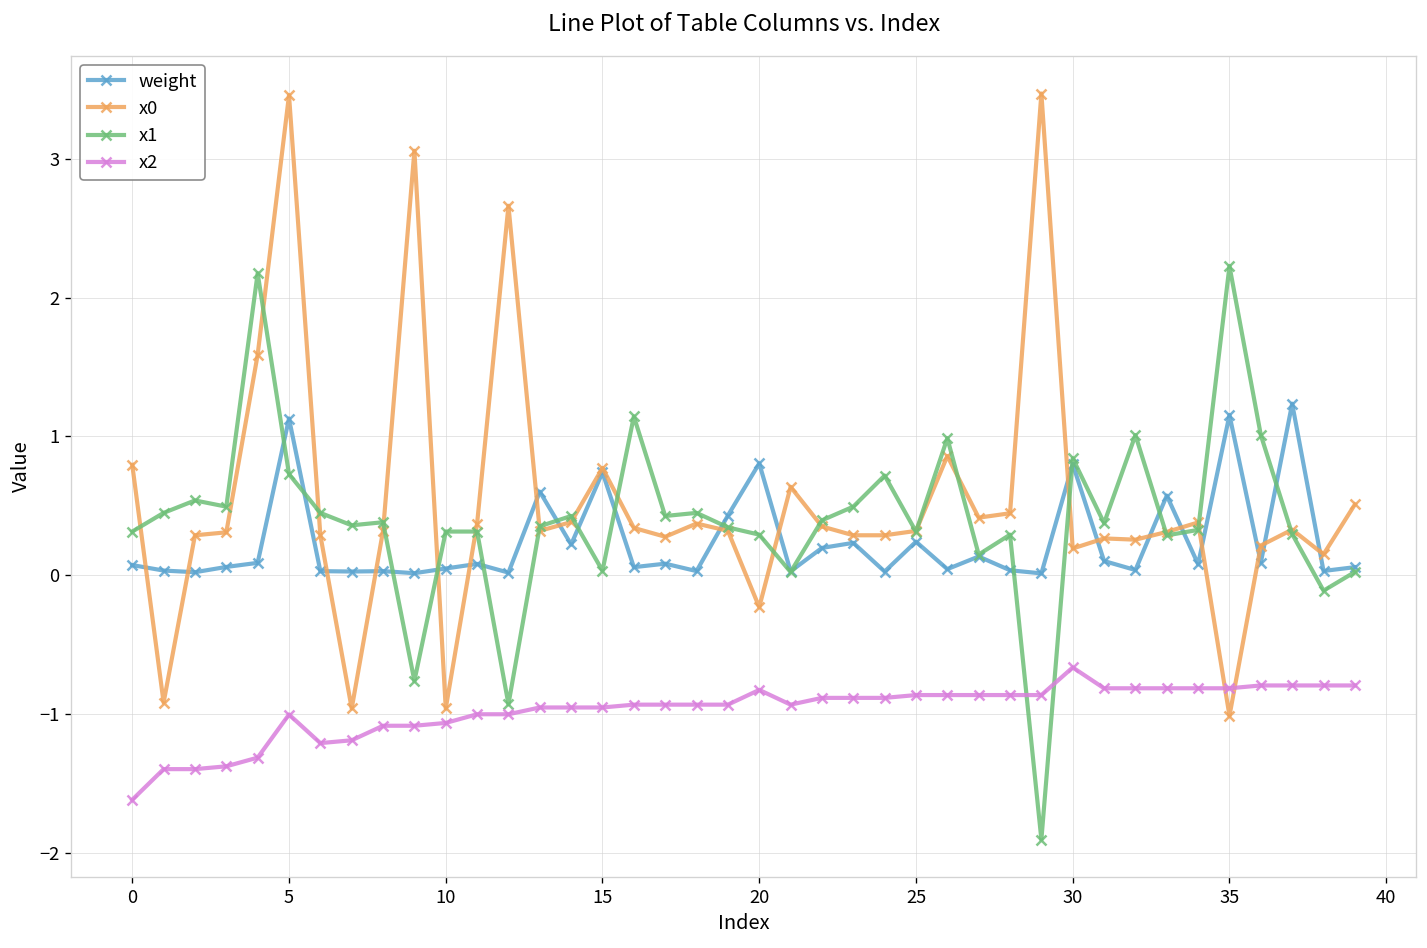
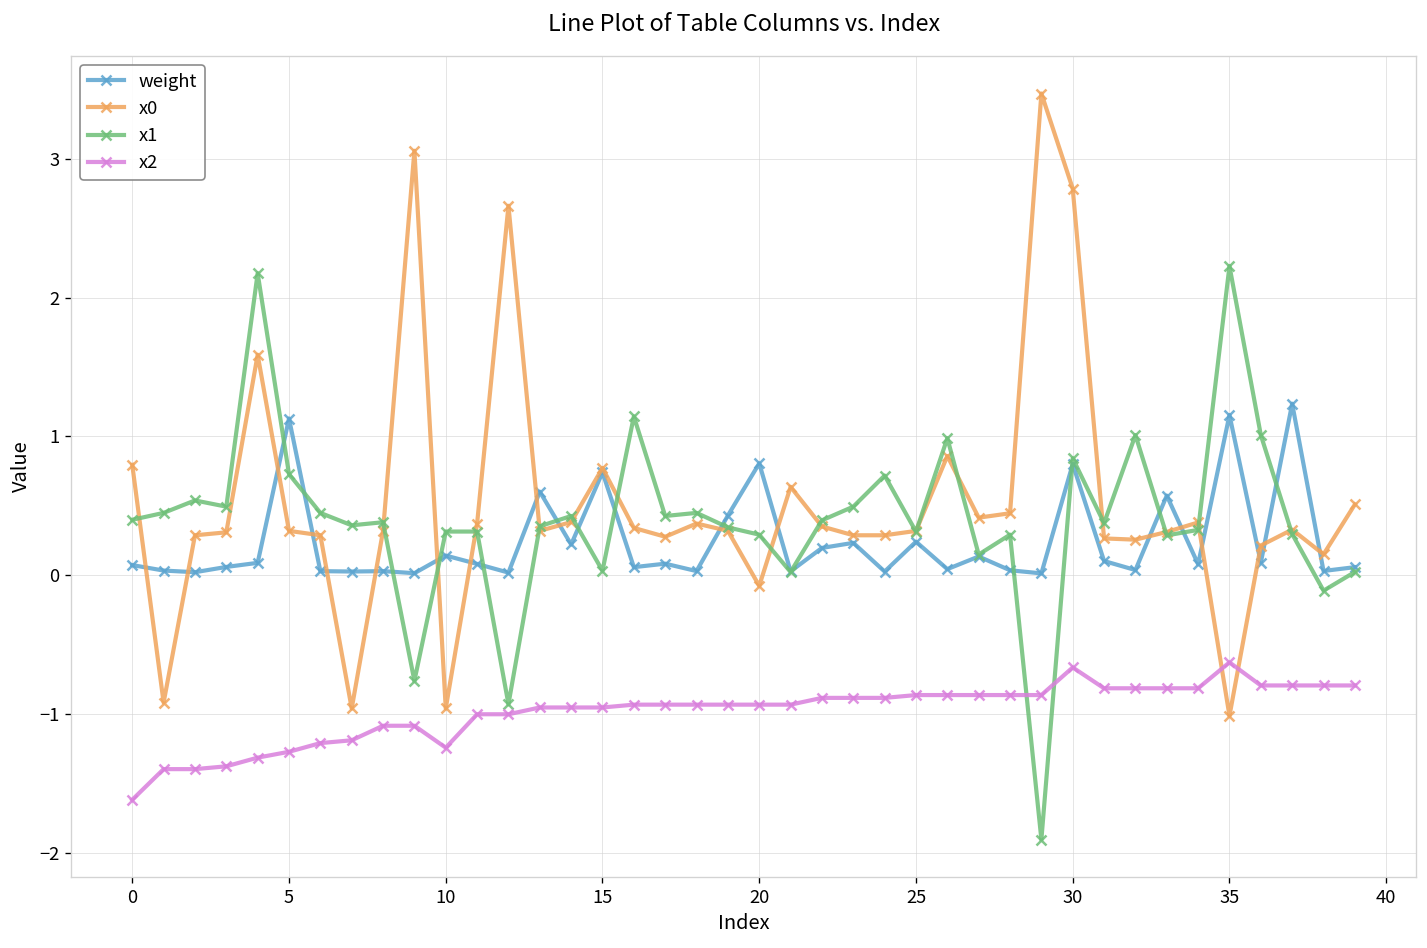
  {
    "weight": {
      "0": 0.07,
      "5": 1.13,
-     "10": 0.05,
+     "10": 0.14,
      "15": 0.74,
      "20": 0.81,
      "25": 0.24,
      "30": 0.80,
      "35": 1.15
    },
    "x0": {
      "0": 0.80,
-     "5": 3.46,
+     "5": 0.32,
      "10": -0.96,
      "15": 0.77,
-     "20": -0.23,
-     "30": 0.19,
+     "20": -0.08,
+     "30": 2.79,
      "35": -1.01
    },
    "x1": {
-     "0": 0.31,
+     "0": 0.40,
      "5": 0.73,
      "10": 0.31,
      "15": 0.03,
      "20": 0.29,
      "30": 0.84,
      "35": 2.23
    },
    "x2": {
      "0": -1.62,
-     "5": -1.00,
-     "10": -1.07,
+     "5": -1.27,
+     "10": -1.24,
      "15": -0.95,
-     "20": -0.83,
+     "20": -0.93,
      "25": -0.86,
      "30": -0.67,
-     "35": -0.82
+     "35": -0.63
    }
  }
